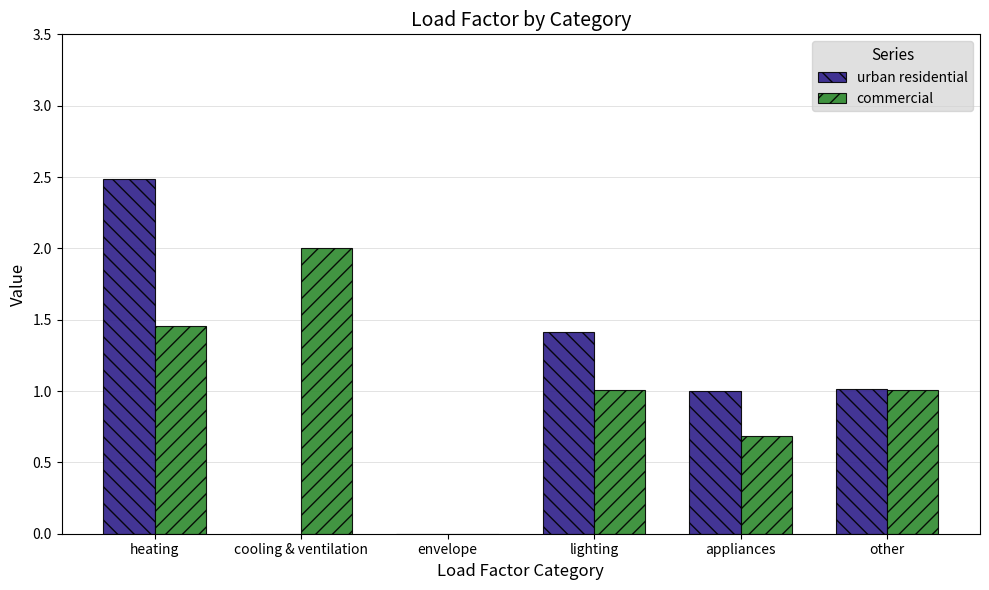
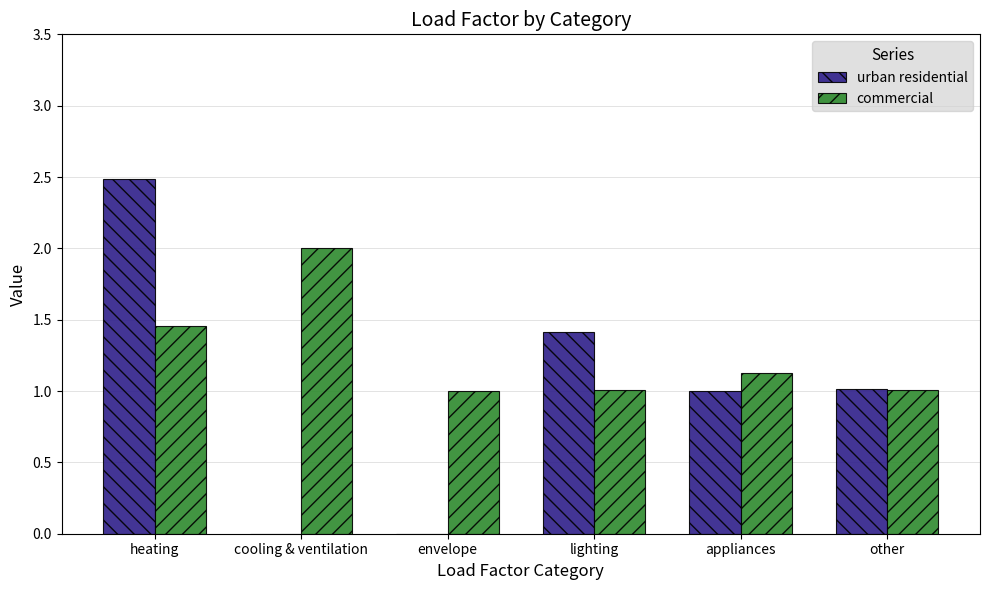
  {
    "urban residential": {
      "heating": 2.49,
      "cooling & ventilation": 0.00,
      "envelope": 0.00,
      "lighting": 1.41,
      "appliances": 1.00,
      "other": 1.01
    },
    "commercial": {
      "heating": 1.46,
      "cooling & ventilation": 2.00,
-     "envelope": 0,
+     "envelope": 1,
      "lighting": 1.01,
-     "appliances": 0.68,
+     "appliances": 1.13,
      "other": 1.01
    }
  }
